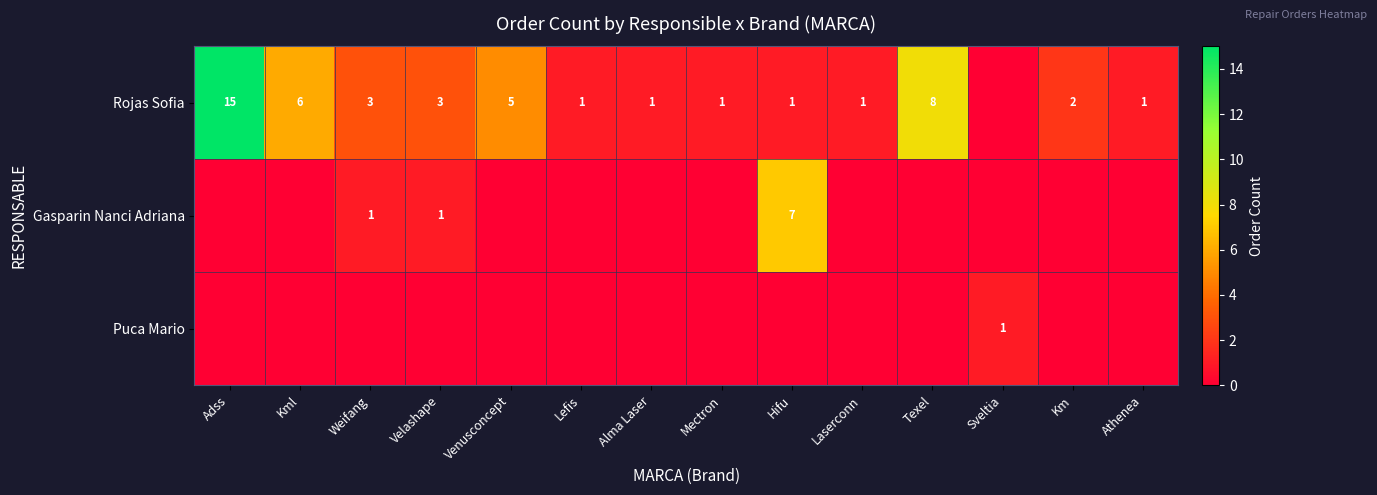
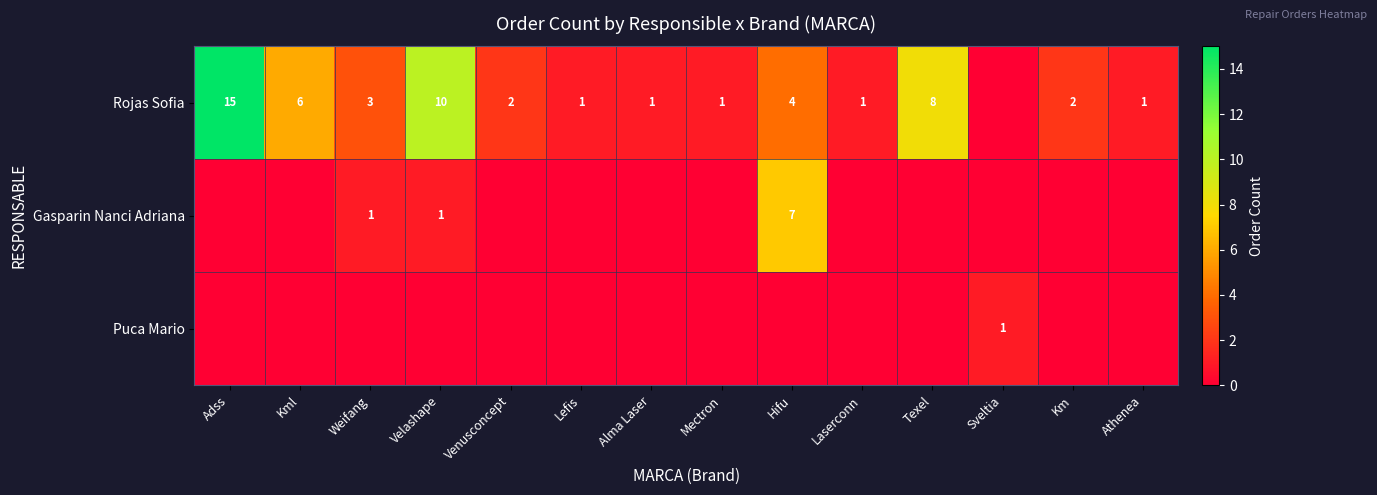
  {
    "Rojas Sofia": {
      "Adss": 15,
      "Kml": 6,
      "Weifang": 3,
-     "Velashape": 3,
-     "Venusconcept": 5,
+     "Velashape": 10,
+     "Venusconcept": 2,
      "Lefis": 1,
      "Alma Laser": 1,
      "Mectron": 1,
-     "Hifu": 1,
+     "Hifu": 4,
      "Laserconn": 1,
      "Texel": 8,
      "Km": 2,
      "Athenea": 1
    },
    "Gasparin Nanci Adriana": {
      "Weifang": 1,
      "Velashape": 1,
      "Hifu": 7
    },
    "Puca Mario": {
      "Sveltia": 1
    }
  }
